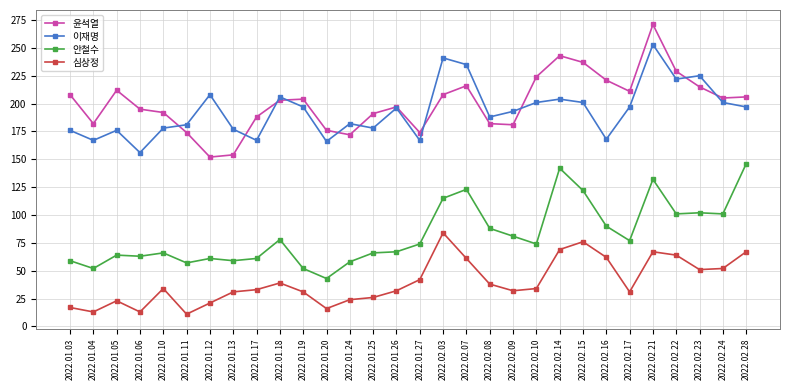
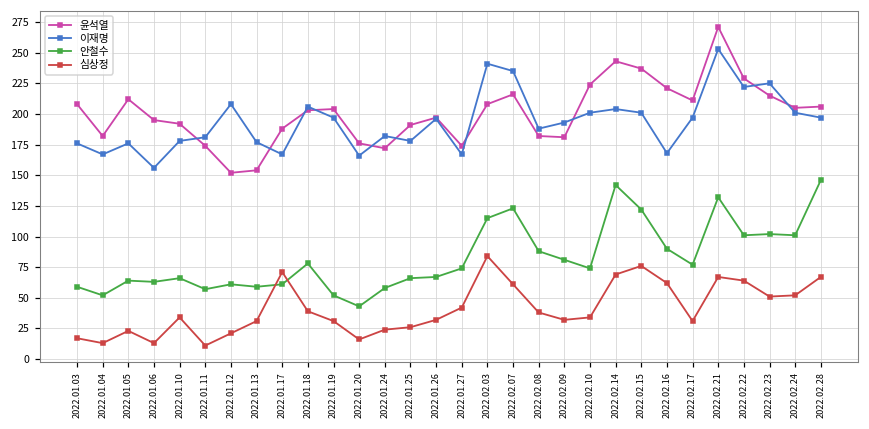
  {
    "윤석열": {
      "2022.01.03": 208,
      "2022.01.04": 182,
      "2022.01.05": 212,
      "2022.01.06": 195,
      "2022.01.10": 192,
      "2022.01.11": 174,
      "2022.01.12": 152,
      "2022.01.13": 154,
      "2022.01.17": 188,
      "2022.01.18": 203,
      "2022.01.19": 204,
      "2022.01.20": 176,
      "2022.01.24": 172,
      "2022.01.25": 191,
      "2022.01.27": 174,
      "2022.02.03": 208,
      "2022.02.07": 216,
      "2022.02.08": 182,
      "2022.02.09": 181,
      "2022.02.10": 224,
      "2022.02.14": 243,
      "2022.02.15": 237,
      "2022.02.16": 221,
      "2022.02.17": 211,
      "2022.02.21": 271,
      "2022.02.22": 229,
      "2022.02.23": 215,
      "2022.02.24": 205,
      "2022.02.28": 206
    },
    "이재명": {
      "2022.01.03": 176,
      "2022.01.04": 167,
      "2022.01.05": 176,
      "2022.01.06": 156,
      "2022.01.10": 178,
      "2022.01.11": 181,
      "2022.01.12": 208,
      "2022.01.13": 177,
      "2022.01.17": 167,
      "2022.01.18": 206,
      "2022.01.19": 197,
      "2022.01.20": 166,
      "2022.01.24": 182,
      "2022.01.25": 178,
      "2022.01.27": 167,
      "2022.02.03": 241,
      "2022.02.07": 235,
      "2022.02.08": 188,
      "2022.02.09": 193,
      "2022.02.10": 201,
      "2022.02.14": 204,
      "2022.02.15": 201,
      "2022.02.16": 168,
      "2022.02.17": 197,
      "2022.02.21": 253,
      "2022.02.22": 222,
      "2022.02.23": 225,
      "2022.02.24": 201,
      "2022.02.28": 197
    },
    "안철수": {
      "2022.01.03": 59,
      "2022.01.04": 52,
      "2022.01.05": 64,
      "2022.01.06": 63,
      "2022.01.10": 66,
      "2022.01.11": 57,
      "2022.01.12": 61,
      "2022.01.13": 59,
      "2022.01.17": 61,
      "2022.01.18": 78,
      "2022.01.19": 52,
      "2022.01.20": 43,
      "2022.01.24": 58,
      "2022.01.25": 66,
      "2022.01.26": 67,
      "2022.01.27": 74,
      "2022.02.03": 115,
      "2022.02.07": 123,
      "2022.02.08": 88,
      "2022.02.09": 81,
      "2022.02.10": 74,
      "2022.02.14": 142,
      "2022.02.15": 122,
      "2022.02.16": 90,
      "2022.02.17": 77,
      "2022.02.21": 132,
      "2022.02.22": 101,
      "2022.02.23": 102,
      "2022.02.24": 101,
      "2022.02.28": 146
    },
    "심상정": {
      "2022.01.03": 17,
      "2022.01.04": 13,
      "2022.01.05": 23,
      "2022.01.06": 13,
      "2022.01.10": 34,
      "2022.01.11": 11,
      "2022.01.12": 21,
      "2022.01.13": 31,
-     "2022.01.17": 33,
+     "2022.01.17": 71,
      "2022.01.18": 39,
      "2022.01.19": 31,
      "2022.01.20": 16,
      "2022.01.24": 24,
      "2022.01.25": 26,
      "2022.01.26": 32,
      "2022.01.27": 42,
      "2022.02.03": 84,
      "2022.02.07": 61,
      "2022.02.08": 38,
      "2022.02.09": 32,
      "2022.02.10": 34,
      "2022.02.14": 69,
      "2022.02.15": 76,
      "2022.02.16": 62,
      "2022.02.17": 31,
      "2022.02.21": 67,
      "2022.02.22": 64,
      "2022.02.23": 51,
      "2022.02.24": 52,
      "2022.02.28": 67
    }
  }
